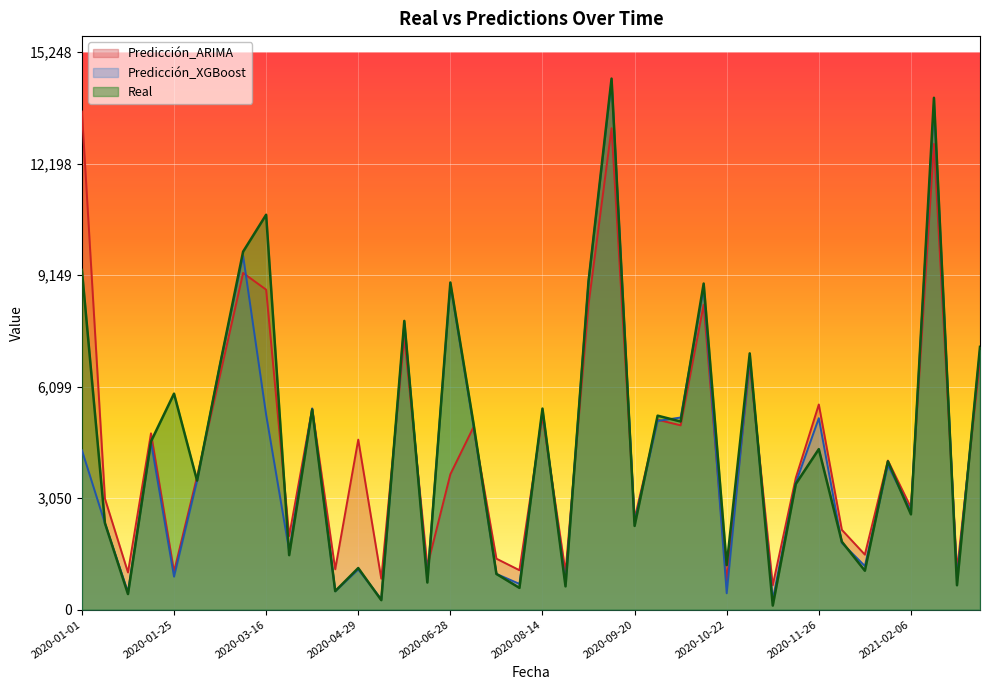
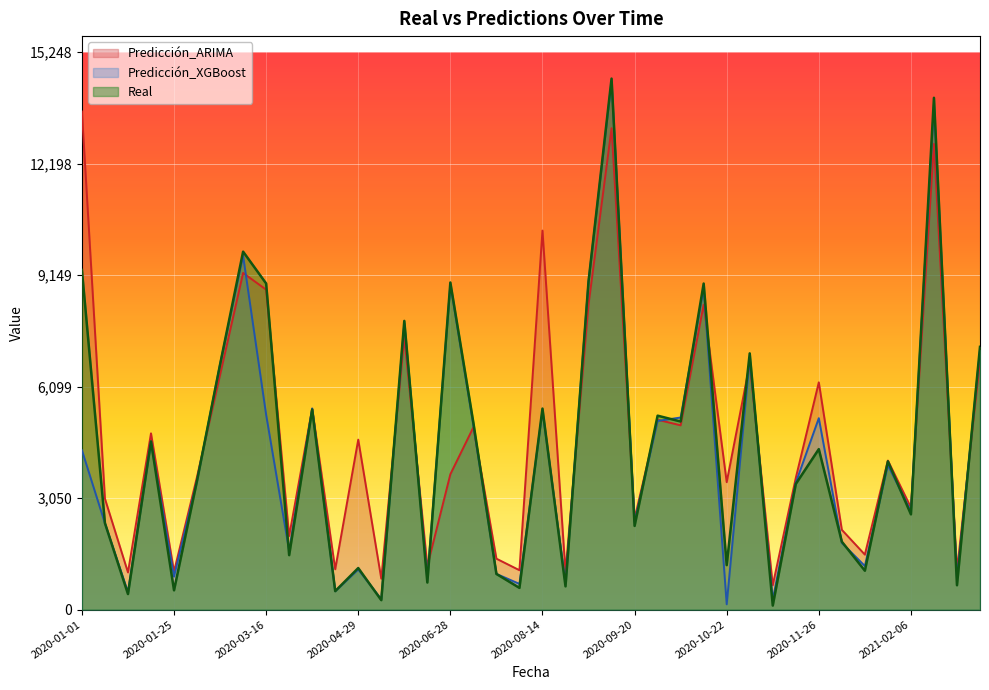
  {
    "Predicción_ARIMA": {
      "2020-01-01": "13,600",
      "2020-01-25": "1,000",
      "2020-03-16": "8,700",
      "2020-04-29": "4,600",
      "2020-06-28": "3,700",
-     "2020-08-14": "5,300",
+     "2020-08-14": "10,400",
      "2020-09-20": "2,500",
-     "2020-10-22": "800",
-     "2020-11-26": "5,600",
+     "2020-10-22": "3,500",
+     "2020-11-26": "6,200",
      "2021-02-06": "2,800"
    },
    "Predicción_XGBoost": {
      "2020-01-01": "4,400",
      "2020-01-25": "900",
      "2020-03-16": "5,300",
      "2020-09-20": "2,400",
-     "2020-10-22": "400",
+     "2020-10-22": "100",
      "2020-11-26": "5,200",
      "2021-02-06": "2,700"
    },
    "Real": {
      "2020-01-01": "9,300",
-     "2020-01-25": "5,900",
-     "2020-03-16": "10,800",
+     "2020-01-25": "500",
+     "2020-03-16": "8,900",
      "2020-09-20": "2,300",
      "2020-10-22": "1,200",
      "2020-11-26": "4,400",
      "2021-02-06": "2,600"
    }
  }
